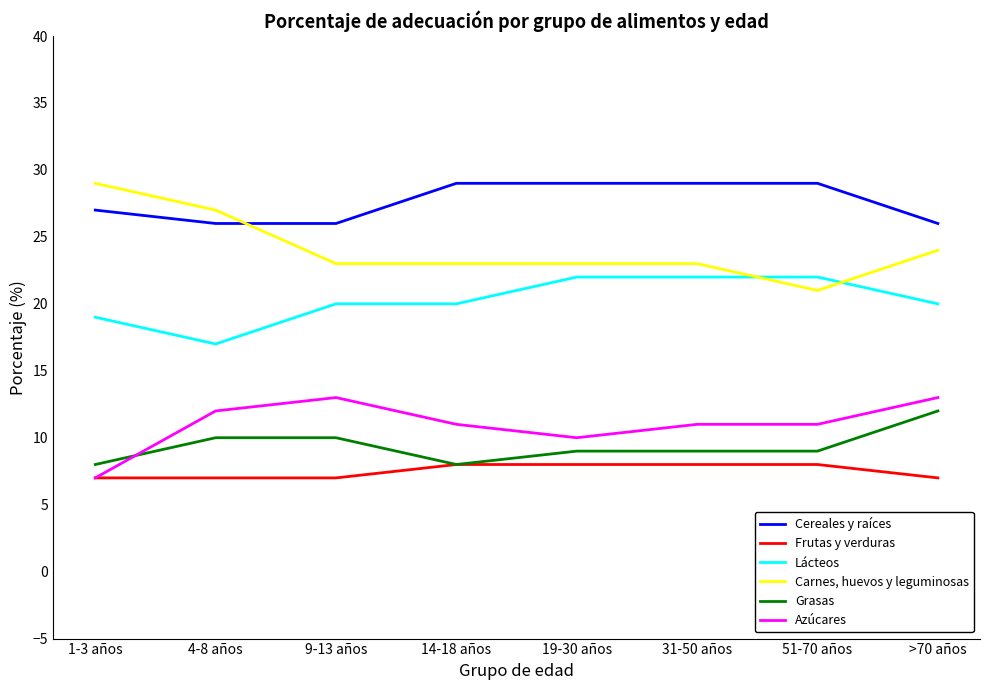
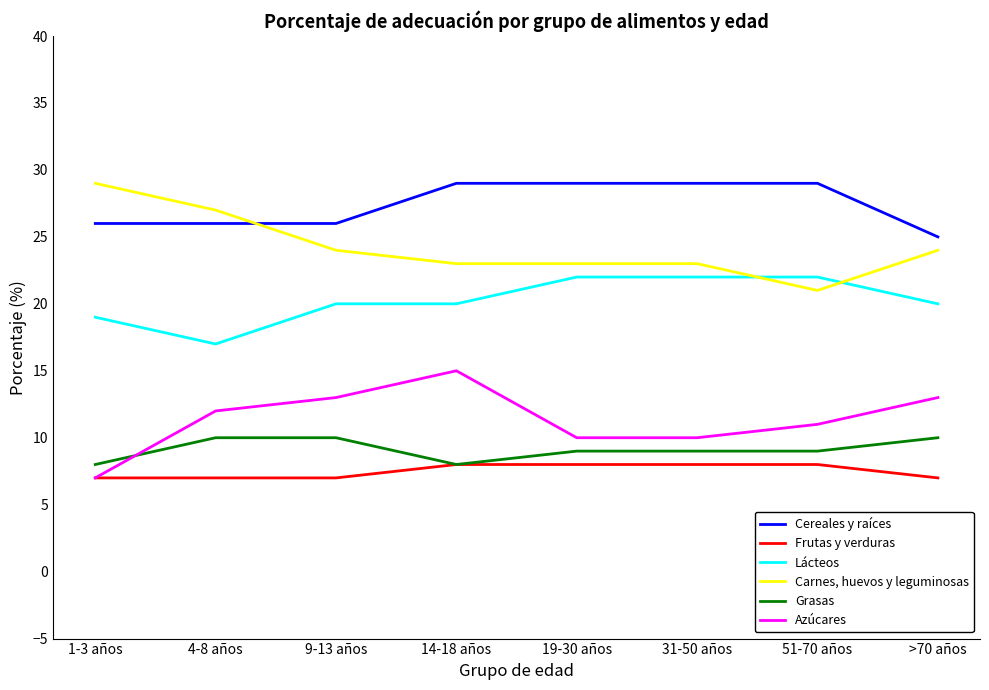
  {
    "Cereales y raíces": {
-     "1-3 años": 27,
+     "1-3 años": 26,
      "4-8 años": 26,
      "9-13 años": 26,
      "14-18 años": 29,
      "19-30 años": 29,
      "31-50 años": 29,
      "51-70 años": 29,
-     ">70 años": 26
+     ">70 años": 25
    },
    "Frutas y verduras": {
      "4-8 años": 7,
      "9-13 años": 7,
      "19-30 años": 8,
      "31-50 años": 8,
      "51-70 años": 8,
      ">70 años": 7
    },
    "Lácteos": {
      "1-3 años": 19,
      "4-8 años": 17,
      "9-13 años": 20,
      "14-18 años": 20,
      "19-30 años": 22,
      "31-50 años": 22,
      "51-70 años": 22,
      ">70 años": 20
    },
    "Carnes, huevos y leguminosas": {
      "1-3 años": 29,
      "4-8 años": 27,
-     "9-13 años": 23,
+     "9-13 años": 24,
      "14-18 años": 23,
      "19-30 años": 23,
      "31-50 años": 23,
      "51-70 años": 21,
      ">70 años": 24
    },
    "Grasas": {
      "1-3 años": 8,
      "4-8 años": 10,
      "9-13 años": 10,
      "19-30 años": 9,
      "31-50 años": 9,
      "51-70 años": 9,
-     ">70 años": 12
+     ">70 años": 10
    },
    "Azúcares": {
      "4-8 años": 12,
      "9-13 años": 13,
-     "14-18 años": 11,
+     "14-18 años": 15,
      "19-30 años": 10,
-     "31-50 años": 11,
+     "31-50 años": 10,
      "51-70 años": 11,
      ">70 años": 13
    }
  }
